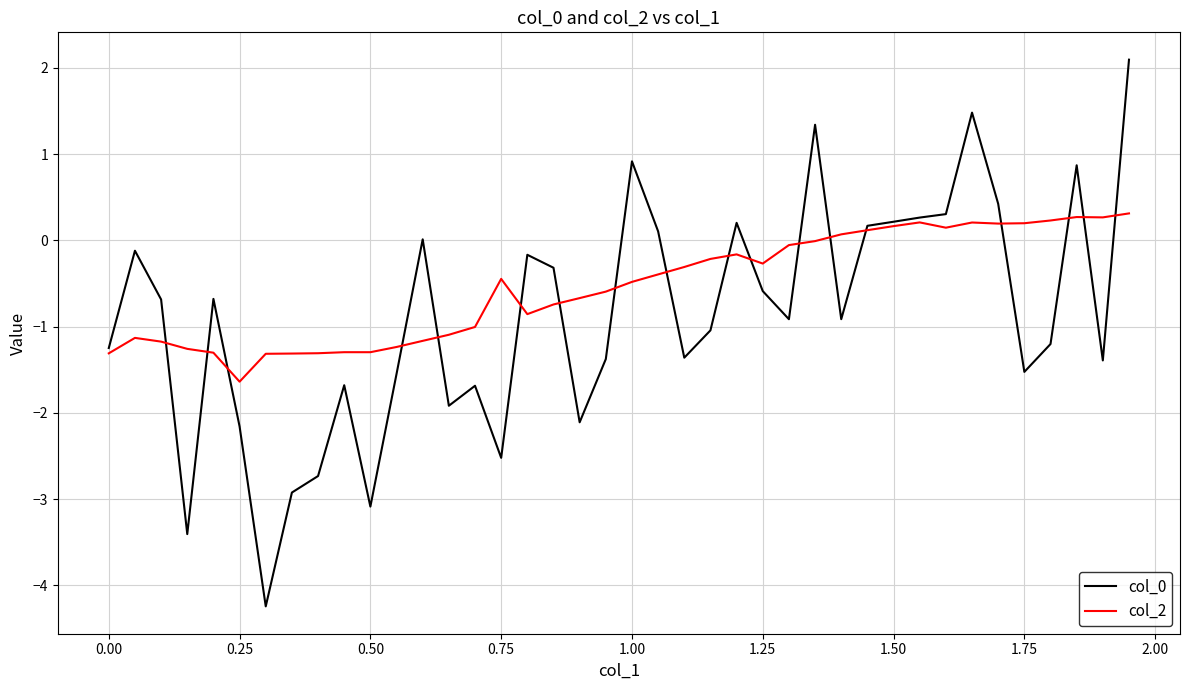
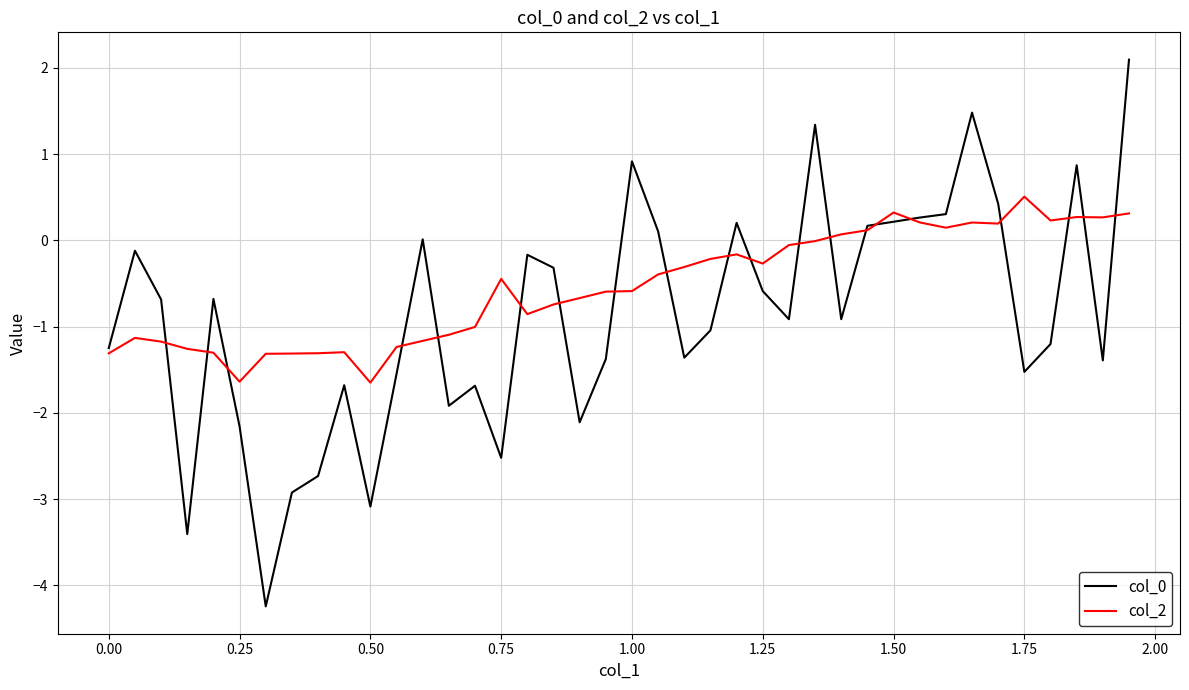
  {
    "col_0": {
      "0.00": -1.2,
      "0.25": -2.2,
      "0.50": -3.1,
      "0.75": -2.5,
      "1.00": 0.9,
      "1.25": -0.6,
      "1.50": 0.2,
      "1.75": -1.5
    },
    "col_2": {
      "0.00": -1.3,
      "0.25": -1.6,
-     "0.50": -1.3,
+     "0.50": -1.6,
      "0.75": -0.4,
-     "1.00": -0.5,
+     "1.00": -0.6,
      "1.25": -0.3,
-     "1.50": 0.2,
-     "1.75": 0.2
+     "1.50": 0.3,
+     "1.75": 0.5
    }
  }
